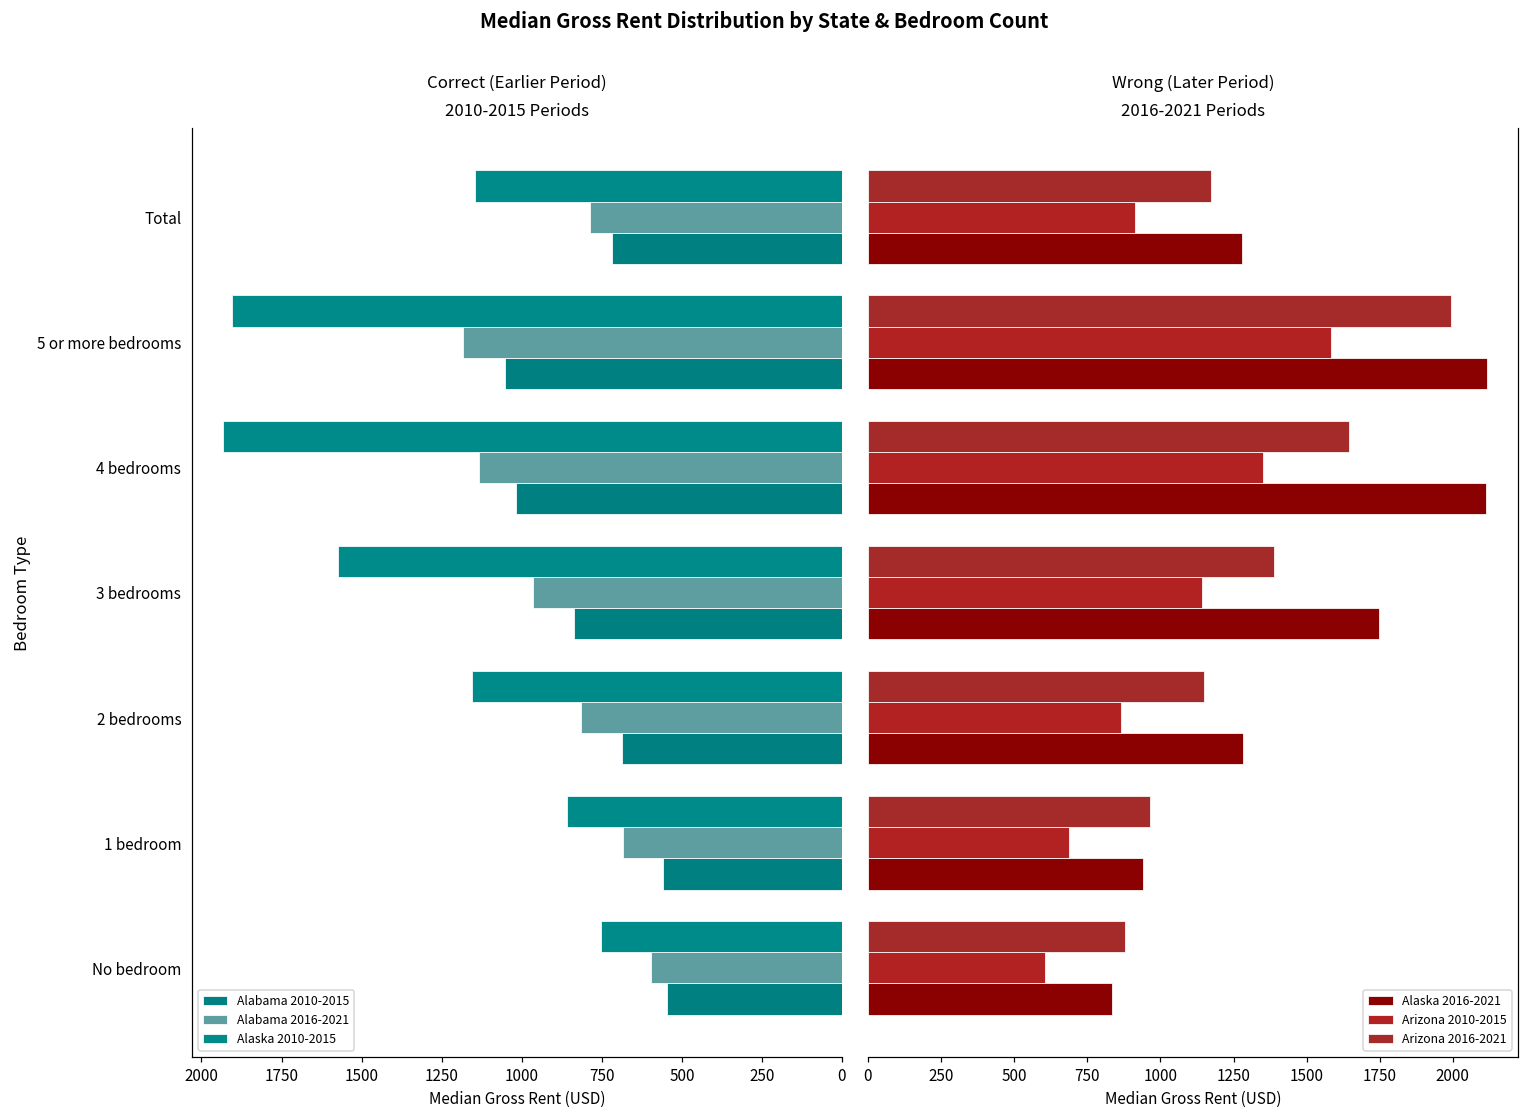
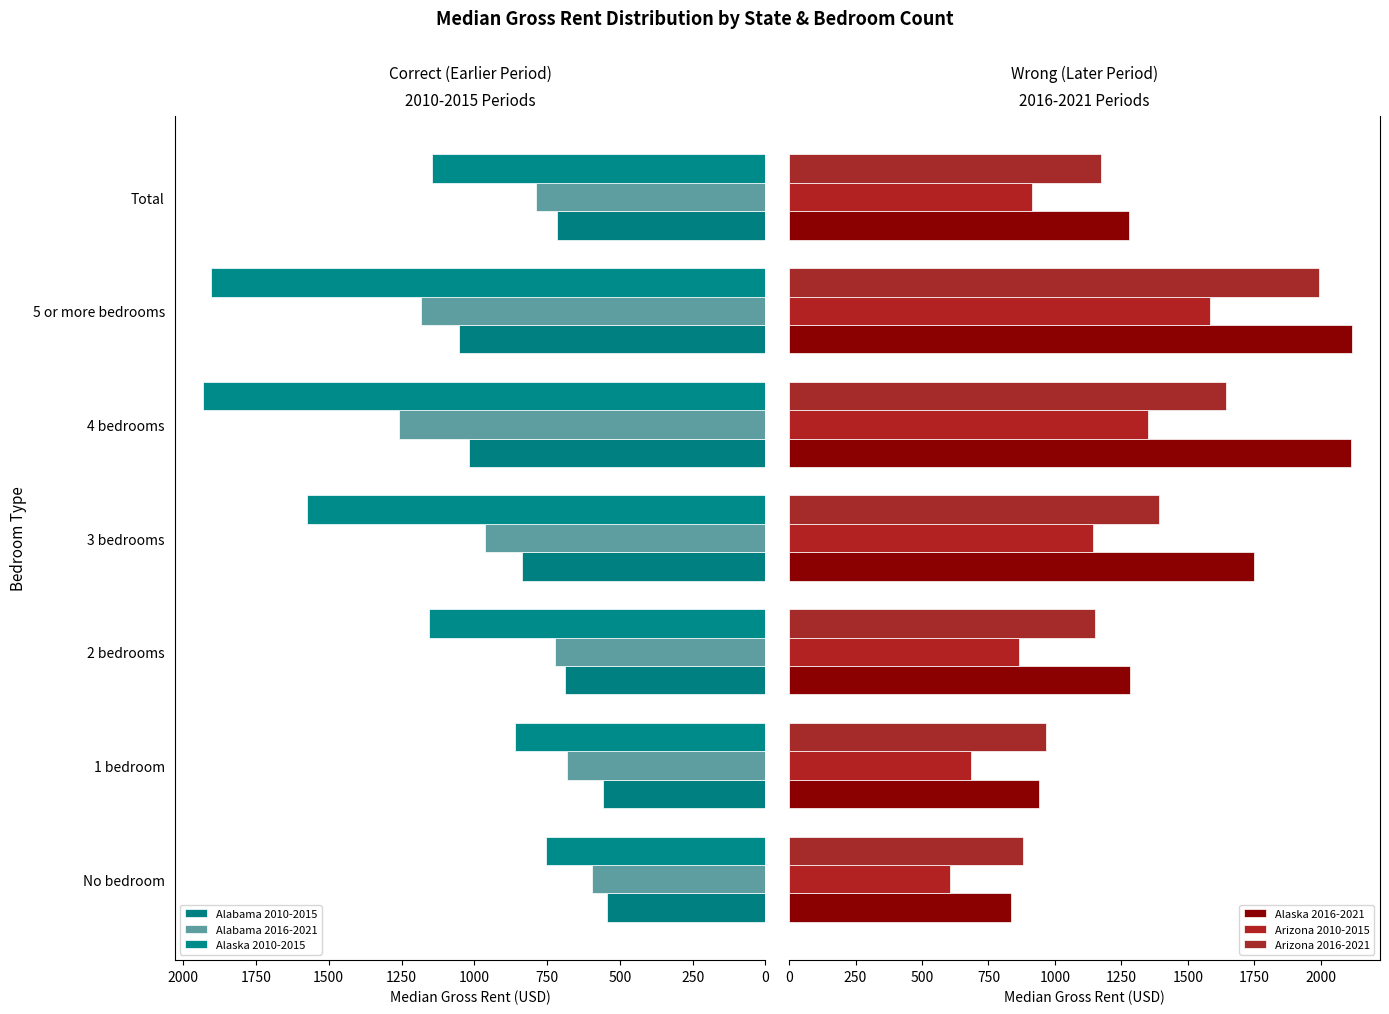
  {
    "2010-2015 Periods": {
      "Alabama 2016-2021": {
        "Total": 790,
        "5 or more bedrooms": 1180,
-       "4 bedrooms": 1130,
+       "4 bedrooms": 1260,
        "3 bedrooms": 960,
-       "2 bedrooms": 820,
+       "2 bedrooms": 720,
        "1 bedroom": 680,
        "No bedroom": 600
      }
    }
  }
